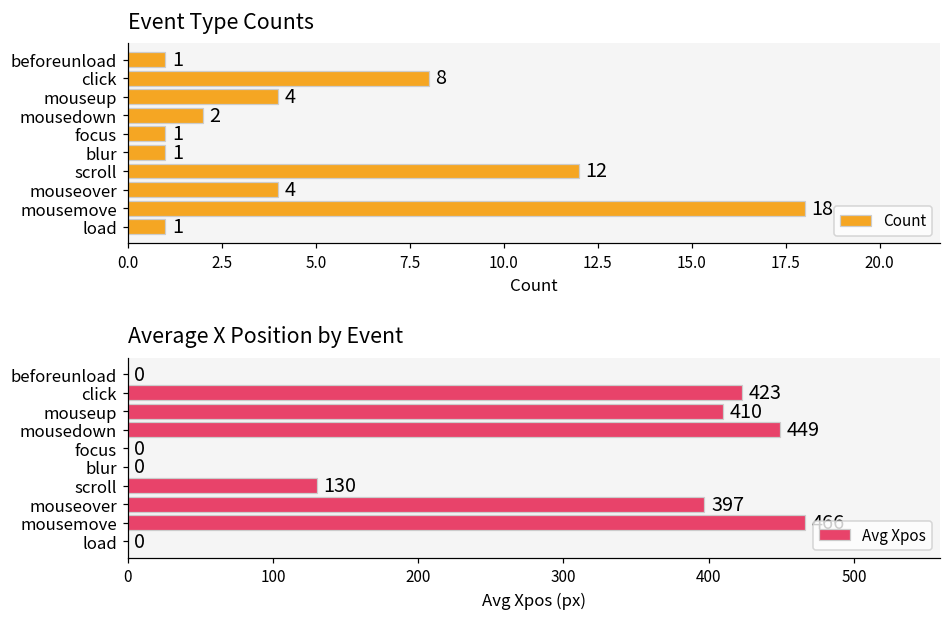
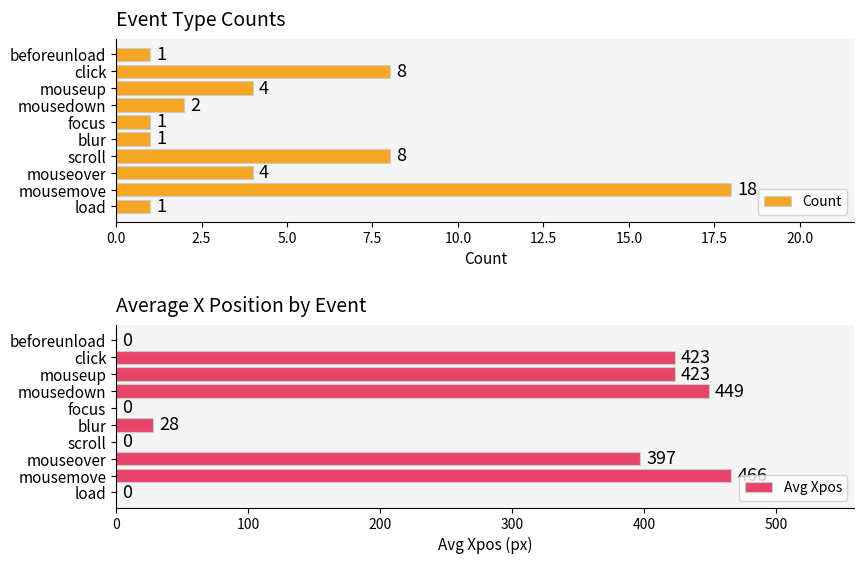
  {
    "Event Type Counts": {
      "beforeunload": 1,
      "click": 8,
      "mouseup": 4,
      "mousedown": 2,
      "focus": 1,
      "blur": 1,
-     "scroll": 12,
+     "scroll": 8,
      "mouseover": 4,
      "mousemove": 18,
      "load": 1
    },
    "Average X Position by Event": {
      "beforeunload": 0,
      "click": 423,
-     "mouseup": 410,
+     "mouseup": 423,
      "mousedown": 449,
      "focus": 0,
-     "blur": 0,
-     "scroll": 130,
+     "blur": 28,
+     "scroll": 0,
      "mouseover": 397,
      "load": 0
    }
  }
